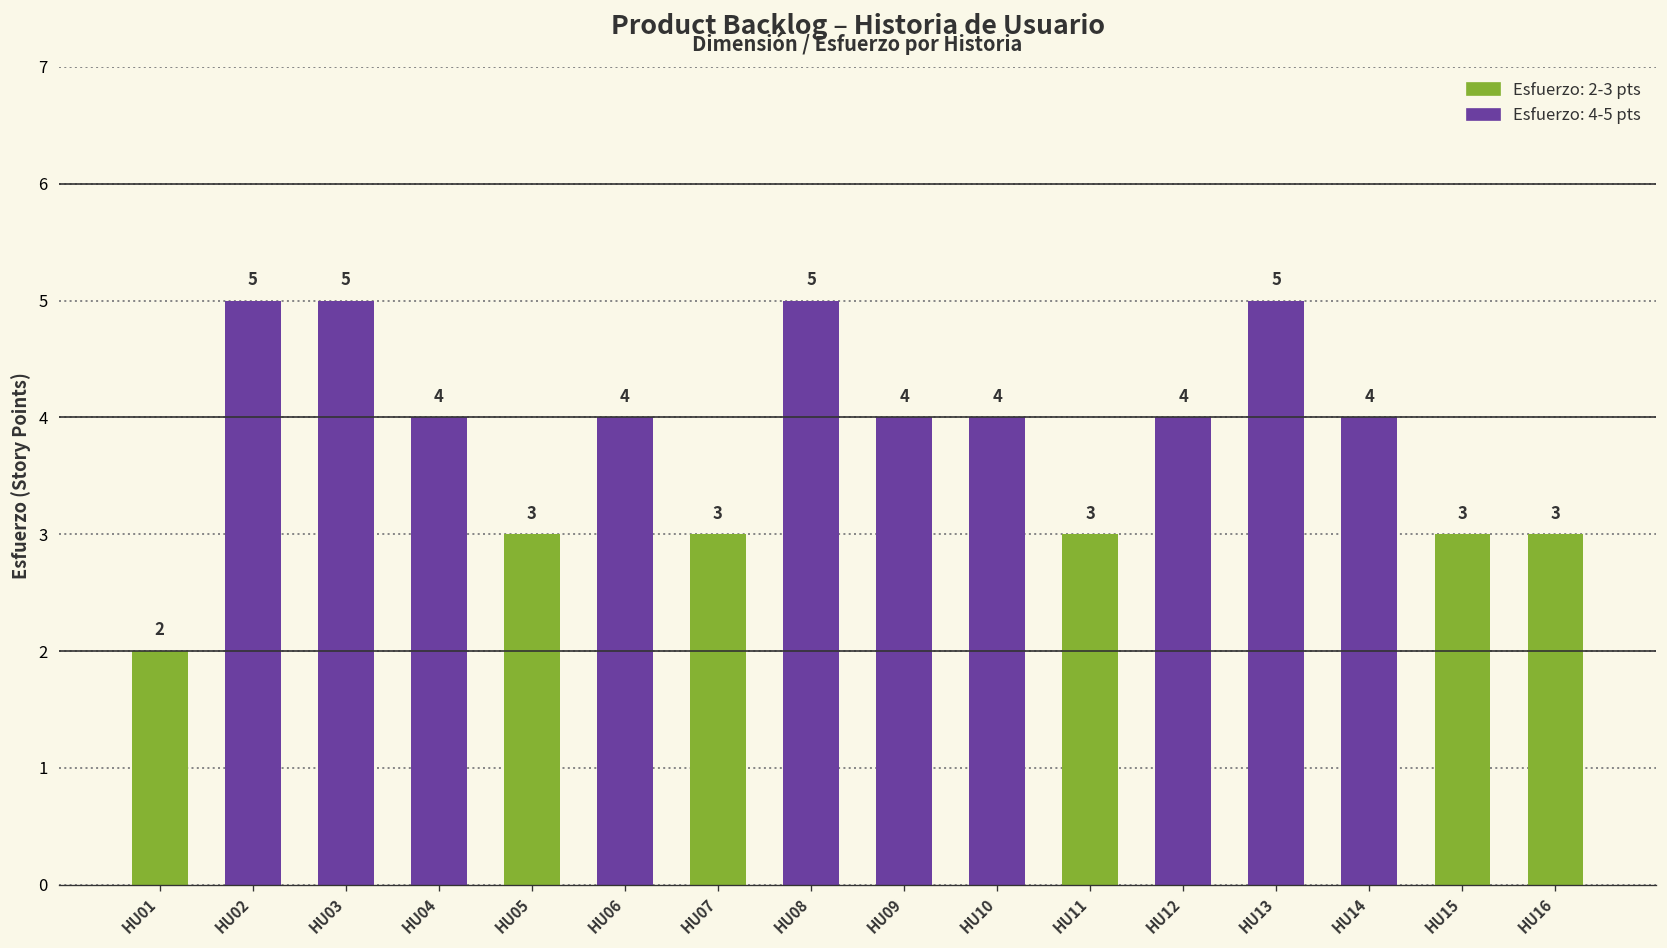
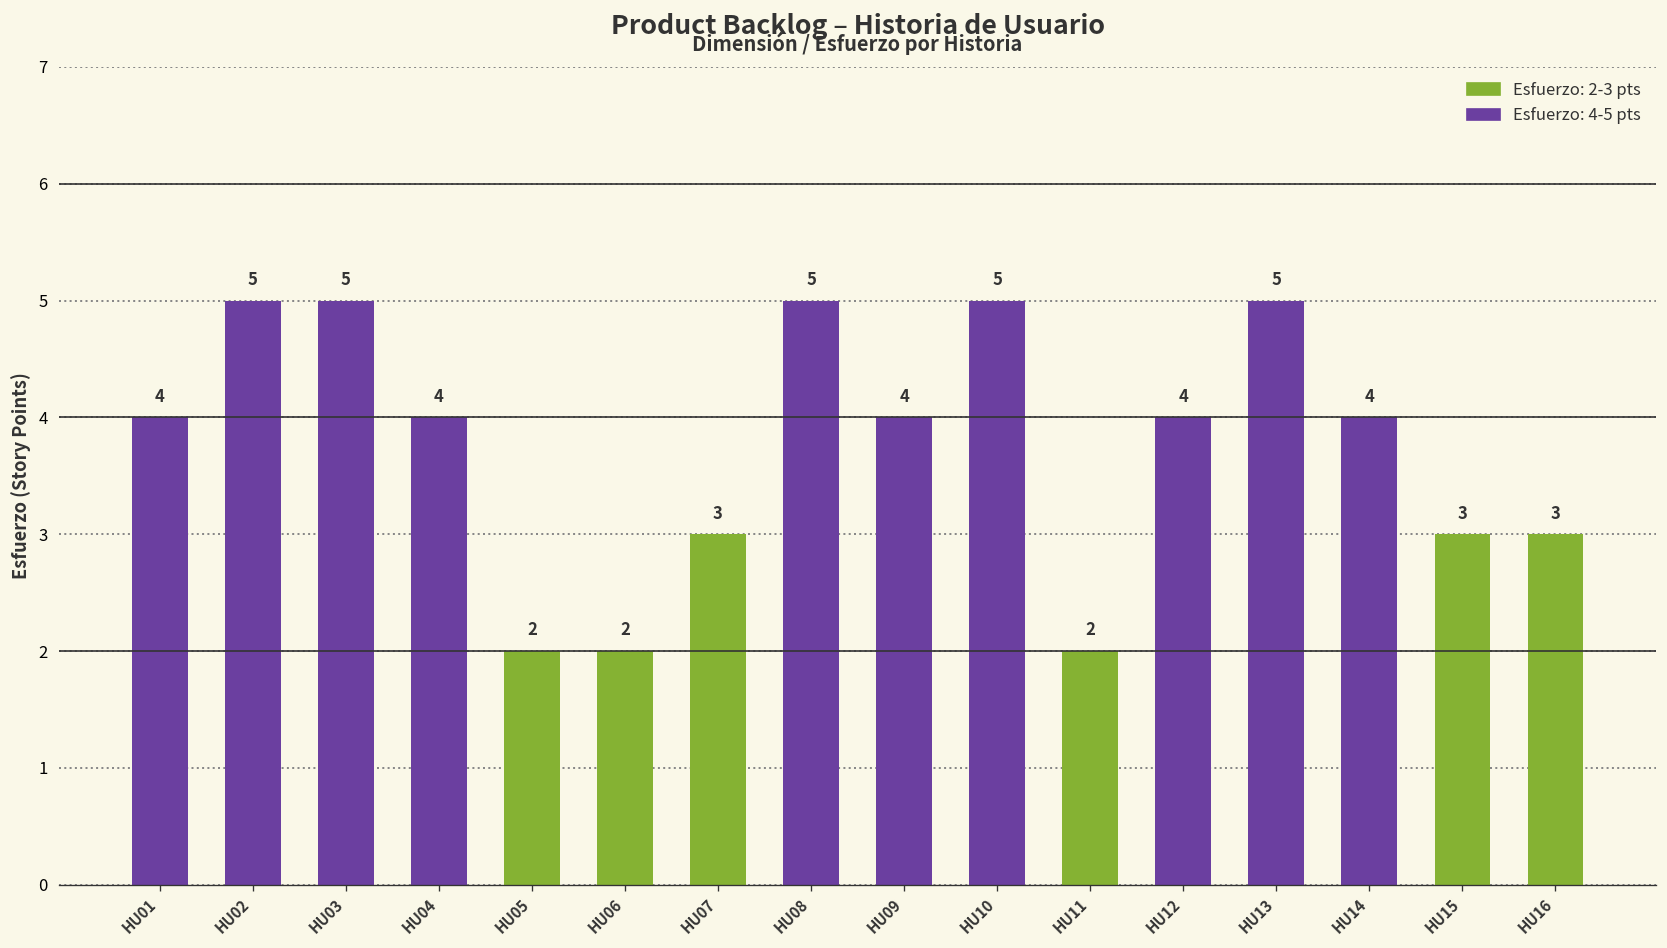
  {
-   "HU01": 2,
+   "HU01": 4,
    "HU02": 5,
    "HU03": 5,
    "HU04": 4,
-   "HU05": 3,
-   "HU06": 4,
+   "HU05": 2,
+   "HU06": 2,
    "HU07": 3,
    "HU08": 5,
    "HU09": 4,
-   "HU10": 4,
-   "HU11": 3,
+   "HU10": 5,
+   "HU11": 2,
    "HU12": 4,
    "HU13": 5,
    "HU14": 4,
    "HU15": 3,
    "HU16": 3
  }
